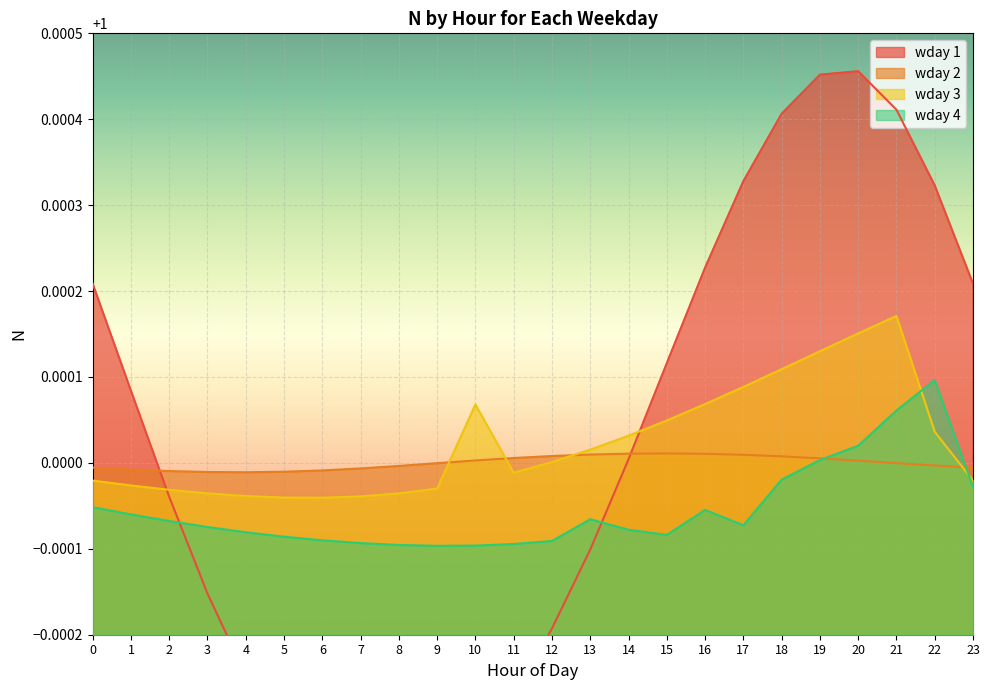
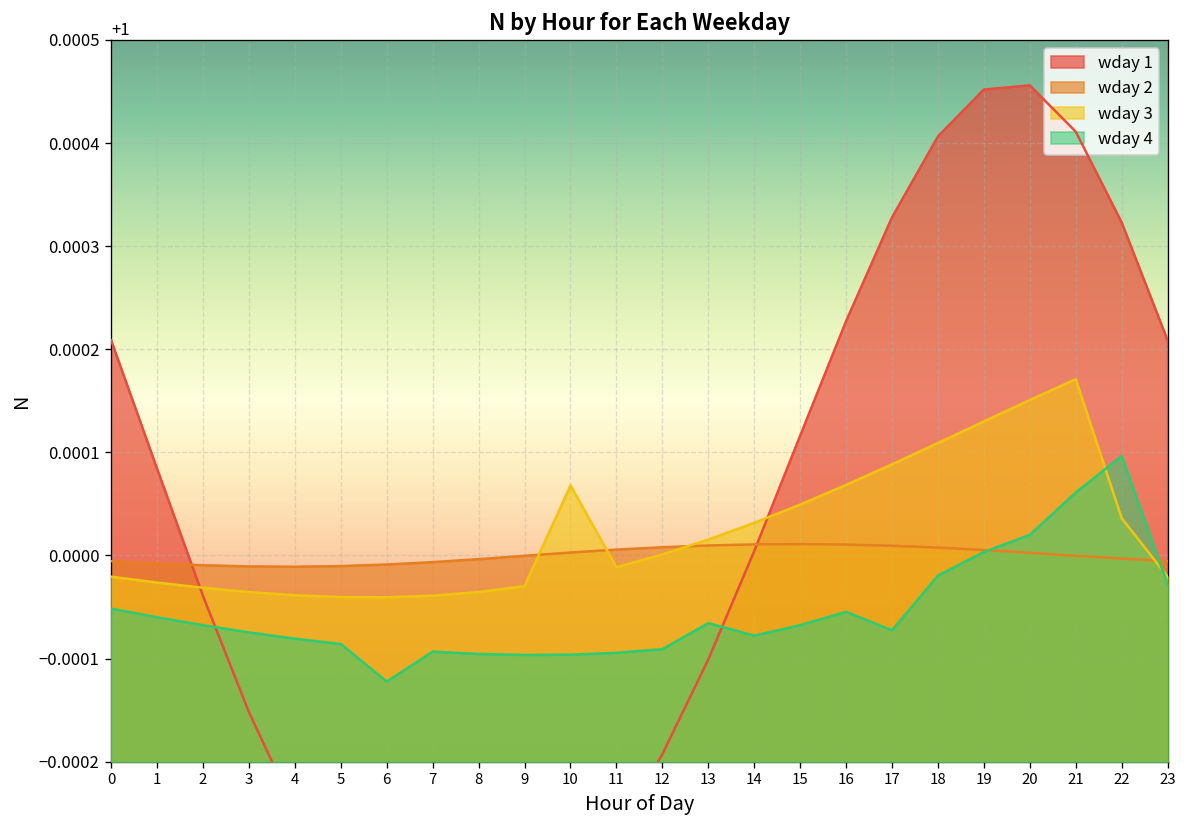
  {
    "wday 3": {
      "0": 0.99998,
      "1": 0.99997,
      "2": 0.99997,
      "3": 0.99996,
      "4": 0.99996,
      "5": 0.99996,
      "6": 0.99996,
      "7": 0.99996,
      "8": 0.99996,
      "9": 0.99997,
      "10": 1.00007,
      "11": 0.99999,
      "12": 1.00000,
      "13": 1.00002,
      "14": 1.00003,
      "15": 1.00005,
      "16": 1.00007,
      "17": 1.00009,
      "18": 1.00011,
      "19": 1.00013,
      "20": 1.00015,
      "21": 1.00017,
      "22": 1.00004,
      "23": 0.99998
    },
    "wday 4": {
      "0": 0.99995,
      "1": 0.99994,
      "2": 0.99993,
      "3": 0.99993,
      "4": 0.99992,
      "5": 0.99991,
-     "6": 0.99991,
+     "6": 0.99988,
      "7": 0.99991,
      "8": 0.99990,
      "9": 0.99990,
      "10": 0.99990,
      "11": 0.99991,
      "12": 0.99991,
      "13": 0.99993,
      "14": 0.99992,
-     "15": 0.99992,
+     "15": 0.99993,
      "16": 0.99995,
      "17": 0.99993,
      "18": 0.99998,
      "20": 1.00002,
      "21": 1.00006,
      "22": 1.00010,
      "23": 0.99997
    }
  }
